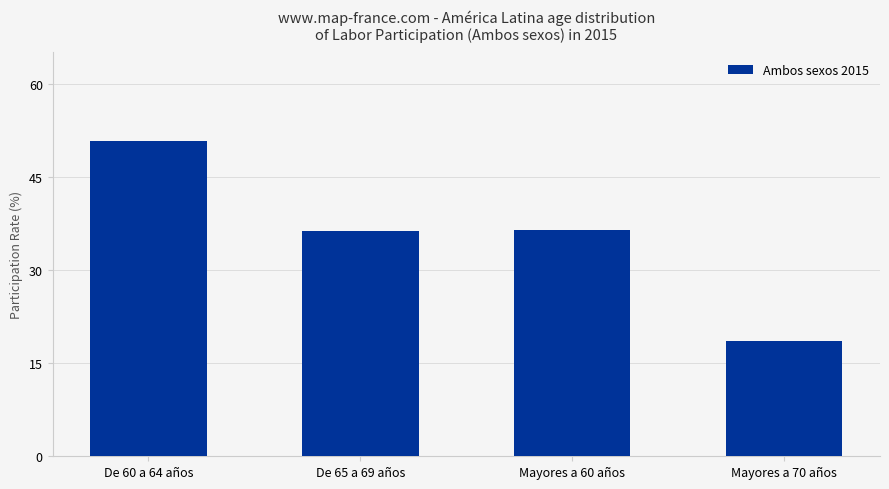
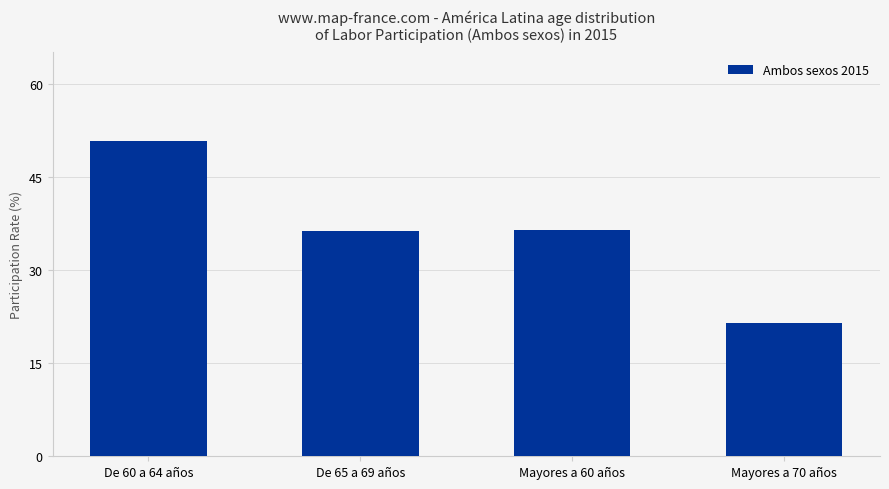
  {
    "De 60 a 64 años": 51,
    "De 65 a 69 años": 36,
    "Mayores a 60 años": 37,
-   "Mayores a 70 años": 19
+   "Mayores a 70 años": 21
  }
